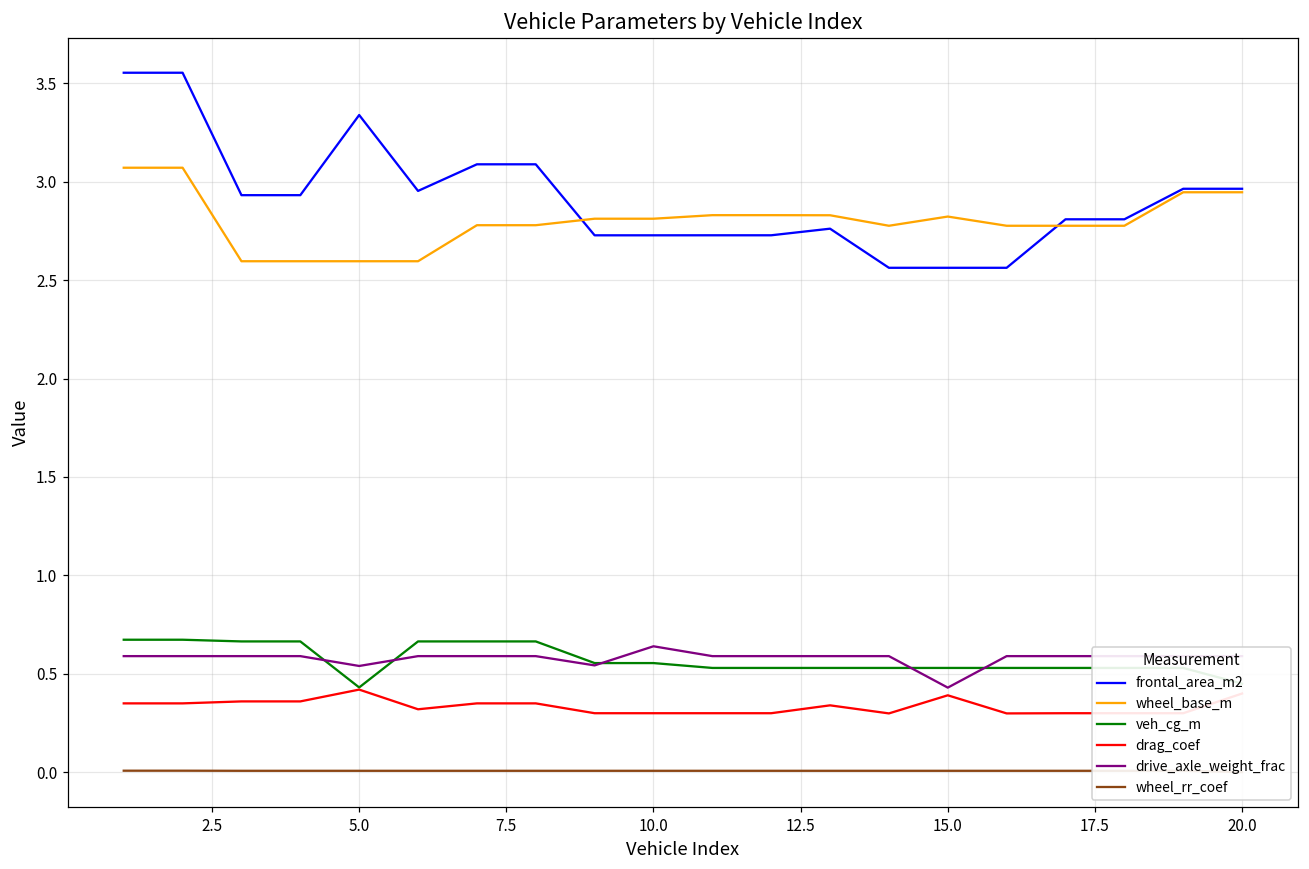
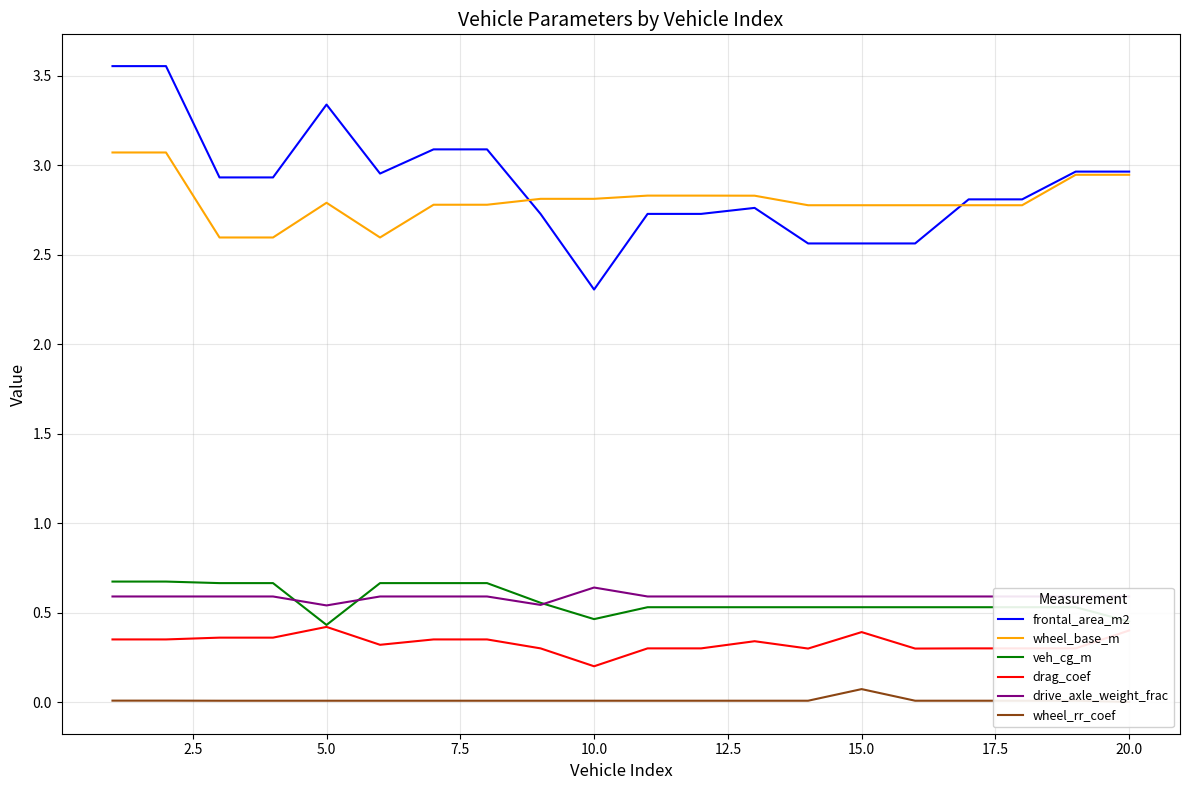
  {
    "frontal_area_m2": {
      "5.0": 3.34,
-     "10.0": 2.73,
+     "10.0": 2.31,
      "15.0": 2.56,
      "20.0": 2.96
    },
    "wheel_base_m": {
-     "5.0": 2.60,
+     "5.0": 2.79,
      "10.0": 2.81,
-     "15.0": 2.82,
+     "15.0": 2.78,
      "20.0": 2.95
    },
    "veh_cg_m": {
-     "10.0": 0.55,
+     "10.0": 0.46,
      "15.0": 0.53
    },
    "drag_coef": {
-     "10.0": 0.3,
+     "10.0": 0.2,
      "15.0": 0.4
    },
    "drive_axle_weight_frac": {
      "5.0": 0.54,
      "10.0": 0.64,
-     "15.0": 0.43
+     "15.0": 0.59
    },
    "wheel_rr_coef": {
      "5.0": 0.01,
      "10.0": 0.01,
-     "15.0": 0.01
+     "15.0": 0.07
    }
  }
